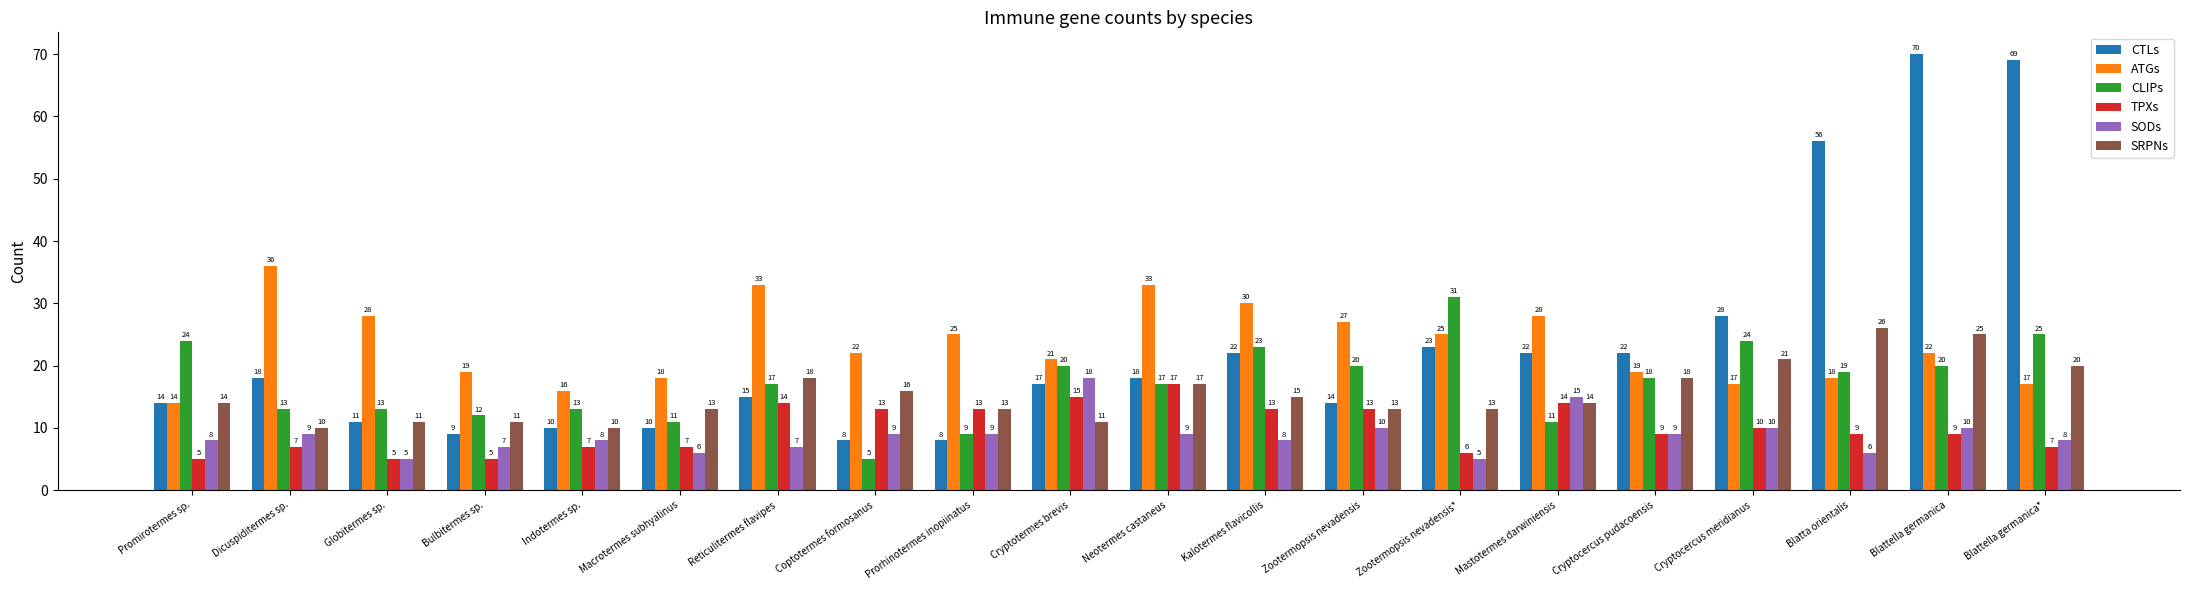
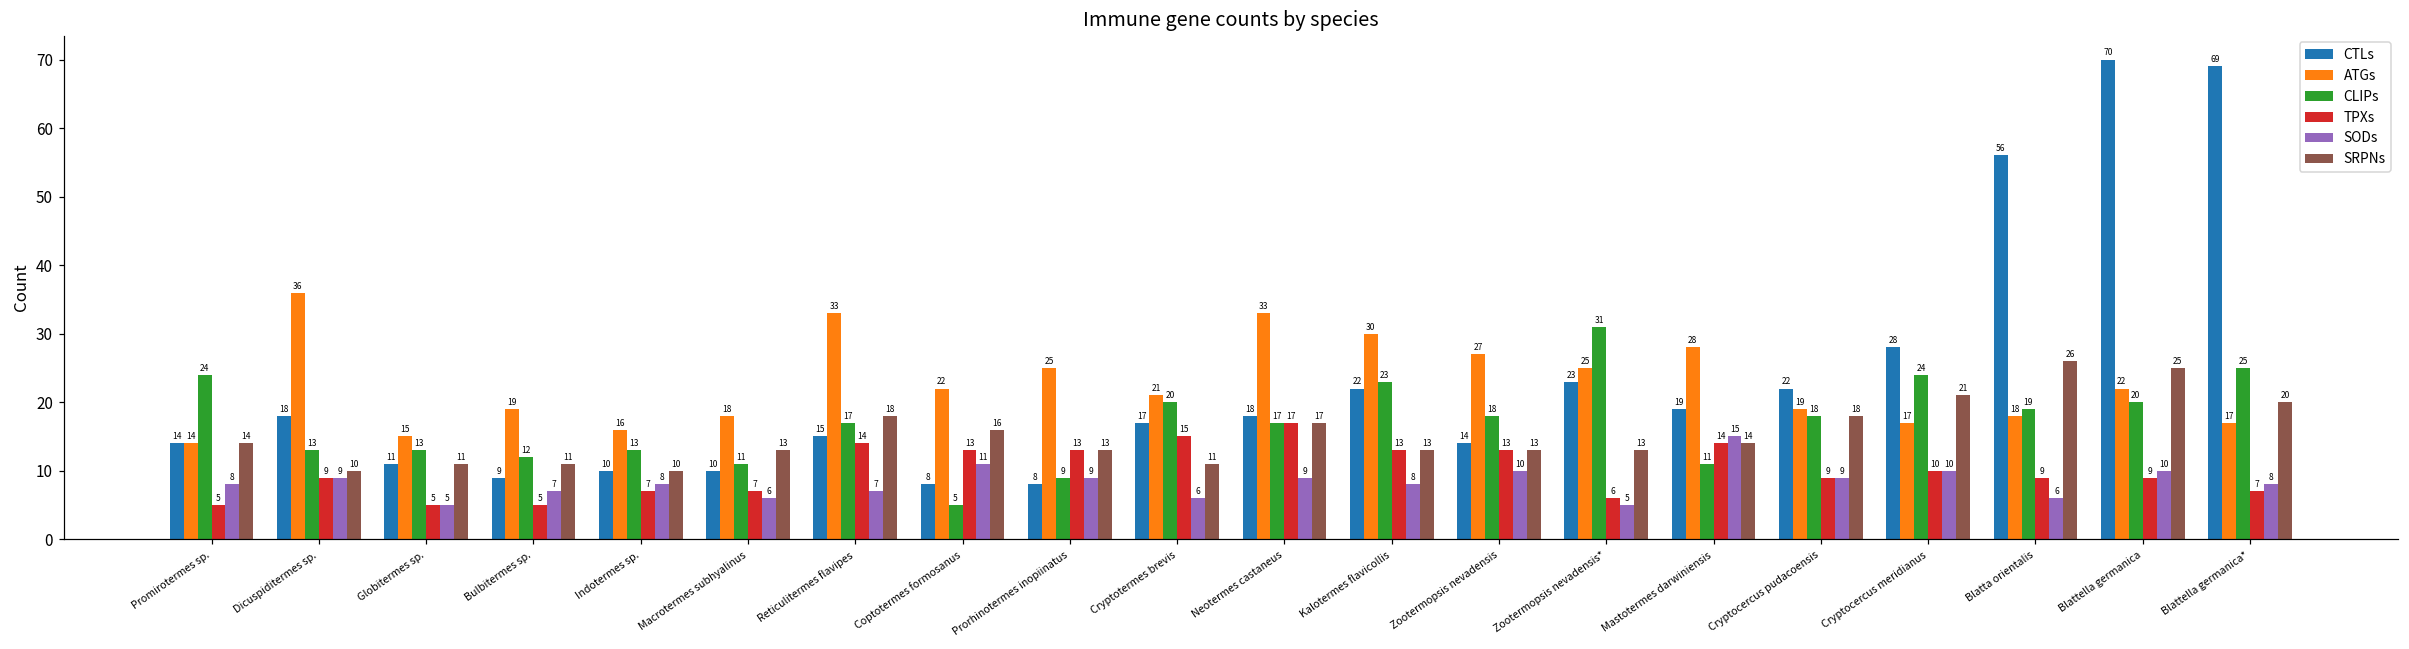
  {
    "CTLs": {
      "Promirotermes sp.": 14,
      "Dicuspiditermes sp.": 18,
      "Globitermes sp.": 11,
      "Bulbitermes sp.": 9,
      "Indotermes sp.": 10,
      "Macrotermes subhyalinus": 10,
      "Reticulitermes flavipes": 15,
      "Coptotermes formosanus": 8,
      "Prorhinotermes inopiinatus": 8,
      "Cryptotermes brevis": 17,
      "Neotermes castaneus": 18,
      "Kalotermes flavicollis": 22,
      "Zootermopsis nevadensis": 14,
      "Zootermopsis nevadensis*": 23,
-     "Mastotermes darwiniensis": 22,
+     "Mastotermes darwiniensis": 19,
      "Cryptocercus pudacoensis": 22,
      "Cryptocercus meridianus": 28,
      "Blatta orientalis": 56,
      "Blattella germanica": 70,
      "Blattella germanica*": 69
    },
    "ATGs": {
      "Promirotermes sp.": 14,
      "Dicuspiditermes sp.": 36,
-     "Globitermes sp.": 28,
+     "Globitermes sp.": 15,
      "Bulbitermes sp.": 19,
      "Indotermes sp.": 16,
      "Macrotermes subhyalinus": 18,
      "Reticulitermes flavipes": 33,
      "Coptotermes formosanus": 22,
      "Prorhinotermes inopiinatus": 25,
      "Cryptotermes brevis": 21,
      "Neotermes castaneus": 33,
      "Kalotermes flavicollis": 30,
      "Zootermopsis nevadensis": 27,
      "Zootermopsis nevadensis*": 25,
      "Mastotermes darwiniensis": 28,
      "Cryptocercus pudacoensis": 19,
      "Cryptocercus meridianus": 17,
      "Blatta orientalis": 18,
      "Blattella germanica": 22,
      "Blattella germanica*": 17
    },
    "CLIPs": {
      "Promirotermes sp.": 24,
      "Dicuspiditermes sp.": 13,
      "Globitermes sp.": 13,
      "Bulbitermes sp.": 12,
      "Indotermes sp.": 13,
      "Macrotermes subhyalinus": 11,
      "Reticulitermes flavipes": 17,
      "Coptotermes formosanus": 5,
      "Prorhinotermes inopiinatus": 9,
      "Cryptotermes brevis": 20,
      "Neotermes castaneus": 17,
      "Kalotermes flavicollis": 23,
-     "Zootermopsis nevadensis": 20,
+     "Zootermopsis nevadensis": 18,
      "Zootermopsis nevadensis*": 31,
      "Mastotermes darwiniensis": 11,
      "Cryptocercus pudacoensis": 18,
      "Cryptocercus meridianus": 24,
      "Blatta orientalis": 19,
      "Blattella germanica": 20,
      "Blattella germanica*": 25
    },
    "TPXs": {
      "Promirotermes sp.": 5,
-     "Dicuspiditermes sp.": 7,
+     "Dicuspiditermes sp.": 9,
      "Globitermes sp.": 5,
      "Bulbitermes sp.": 5,
      "Indotermes sp.": 7,
      "Macrotermes subhyalinus": 7,
      "Reticulitermes flavipes": 14,
      "Coptotermes formosanus": 13,
      "Prorhinotermes inopiinatus": 13,
      "Cryptotermes brevis": 15,
      "Neotermes castaneus": 17,
      "Kalotermes flavicollis": 13,
      "Zootermopsis nevadensis": 13,
      "Zootermopsis nevadensis*": 6,
      "Mastotermes darwiniensis": 14,
      "Cryptocercus pudacoensis": 9,
      "Cryptocercus meridianus": 10,
      "Blatta orientalis": 9,
      "Blattella germanica": 9,
      "Blattella germanica*": 7
    },
    "SODs": {
      "Promirotermes sp.": 8,
      "Dicuspiditermes sp.": 9,
      "Globitermes sp.": 5,
      "Bulbitermes sp.": 7,
      "Indotermes sp.": 8,
      "Macrotermes subhyalinus": 6,
      "Reticulitermes flavipes": 7,
-     "Coptotermes formosanus": 9,
+     "Coptotermes formosanus": 11,
      "Prorhinotermes inopiinatus": 9,
-     "Cryptotermes brevis": 18,
+     "Cryptotermes brevis": 6,
      "Neotermes castaneus": 9,
      "Kalotermes flavicollis": 8,
      "Zootermopsis nevadensis": 10,
      "Zootermopsis nevadensis*": 5,
      "Mastotermes darwiniensis": 15,
      "Cryptocercus pudacoensis": 9,
      "Cryptocercus meridianus": 10,
      "Blatta orientalis": 6,
      "Blattella germanica": 10,
      "Blattella germanica*": 8
    },
    "SRPNs": {
      "Promirotermes sp.": 14,
      "Dicuspiditermes sp.": 10,
      "Globitermes sp.": 11,
      "Bulbitermes sp.": 11,
      "Indotermes sp.": 10,
      "Macrotermes subhyalinus": 13,
      "Reticulitermes flavipes": 18,
      "Coptotermes formosanus": 16,
      "Prorhinotermes inopiinatus": 13,
      "Cryptotermes brevis": 11,
      "Neotermes castaneus": 17,
-     "Kalotermes flavicollis": 15,
+     "Kalotermes flavicollis": 13,
      "Zootermopsis nevadensis": 13,
      "Zootermopsis nevadensis*": 13,
      "Mastotermes darwiniensis": 14,
      "Cryptocercus pudacoensis": 18,
      "Cryptocercus meridianus": 21,
      "Blatta orientalis": 26,
      "Blattella germanica": 25,
      "Blattella germanica*": 20
    }
  }
